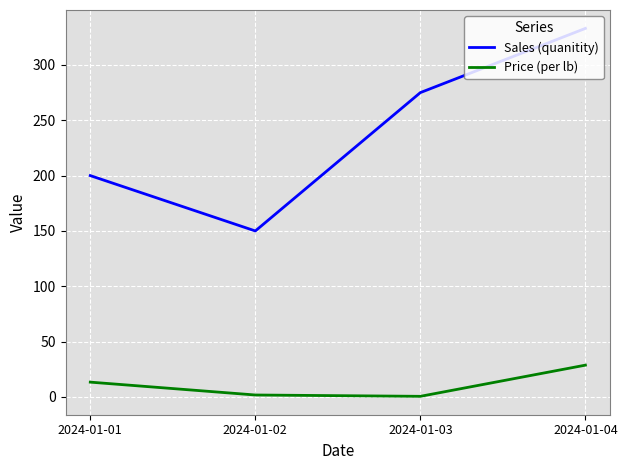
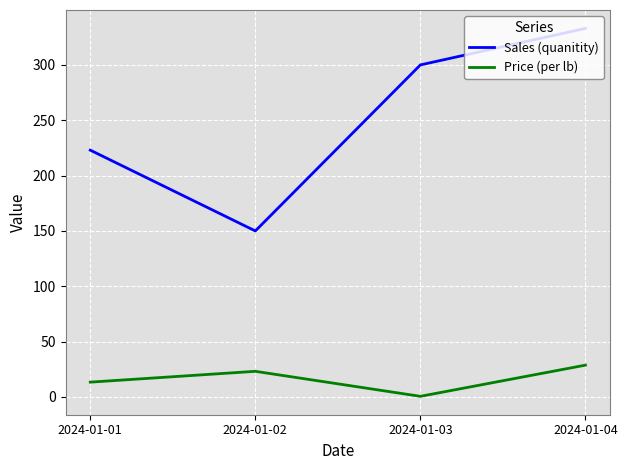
  {
    "Sales (quanitity)": {
-     "2024-01-01": 200,
+     "2024-01-01": 223,
      "2024-01-02": 150,
-     "2024-01-03": 275
+     "2024-01-03": 300
    },
    "Price (per lb)": {
      "2024-01-01": 13,
-     "2024-01-02": 2,
+     "2024-01-02": 23,
      "2024-01-03": 1,
      "2024-01-04": 29
    }
  }
